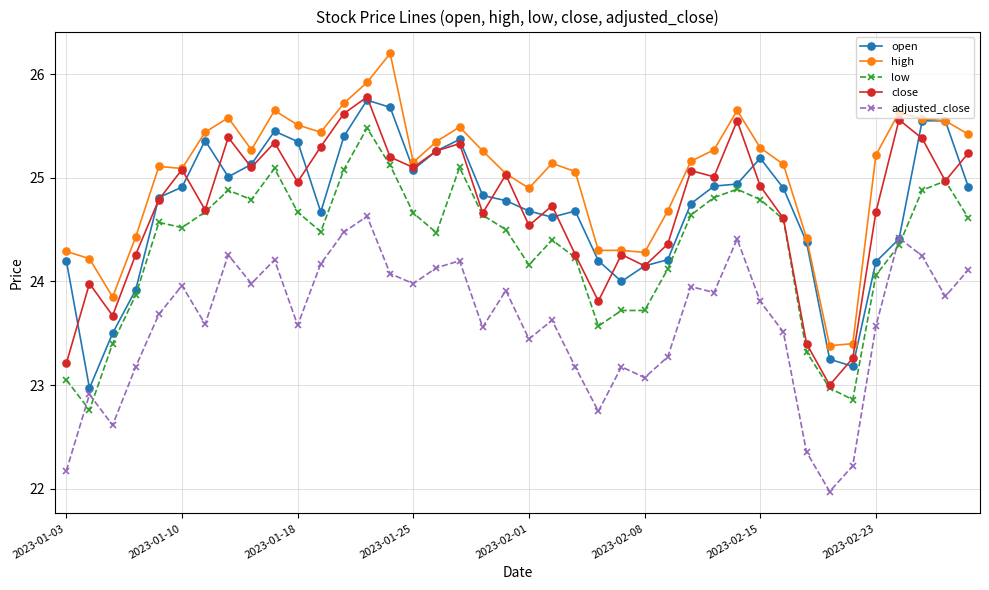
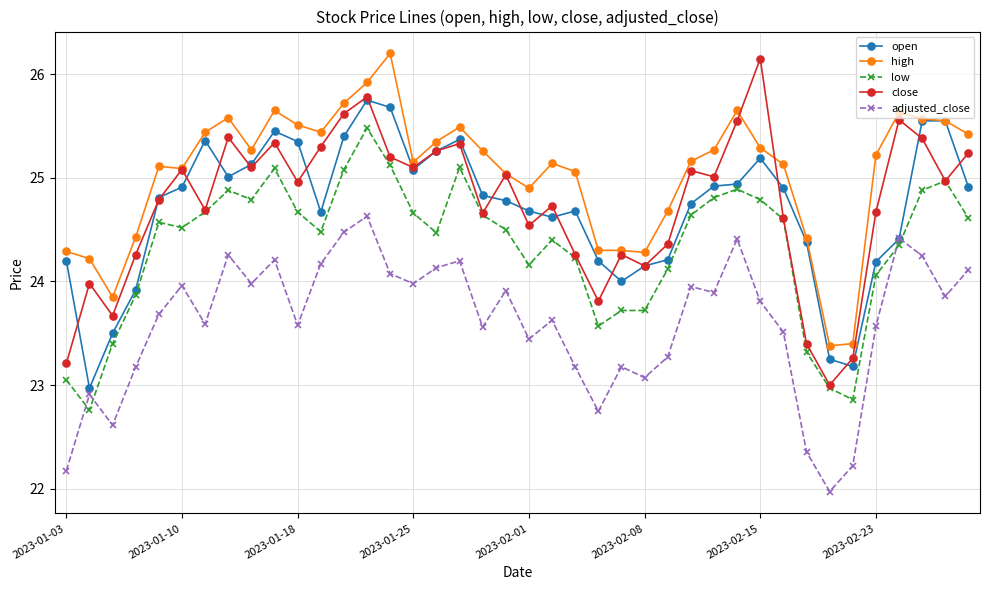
  {
    "open": {
      "2023-01-03": 24.20,
      "2023-01-10": 24.91,
      "2023-01-18": 25.35,
      "2023-02-01": 24.68,
      "2023-02-15": 25.19,
      "2023-02-23": 24.19
    },
    "high": {
      "2023-01-03": 24.29,
      "2023-01-18": 25.51,
      "2023-01-25": 25.15,
      "2023-02-01": 24.90,
      "2023-02-08": 24.28,
      "2023-02-15": 25.29,
      "2023-02-23": 25.22
    },
    "low": {
      "2023-01-03": 23.05,
      "2023-01-10": 24.52,
      "2023-01-18": 24.67,
      "2023-01-25": 24.66,
      "2023-02-01": 24.16,
      "2023-02-08": 23.72,
      "2023-02-15": 24.79,
      "2023-02-23": 24.06
    },
    "close": {
      "2023-01-03": 23.21,
      "2023-01-18": 24.96,
      "2023-02-01": 24.54,
-     "2023-02-15": 24.92,
+     "2023-02-15": 26.15,
      "2023-02-23": 24.67
    },
    "adjusted_close": {
      "2023-01-03": 22.17,
      "2023-01-10": 23.96,
      "2023-01-18": 23.58,
      "2023-01-25": 23.98,
      "2023-02-01": 23.44,
      "2023-02-08": 23.07,
      "2023-02-15": 23.81,
      "2023-02-23": 23.57
    }
  }
